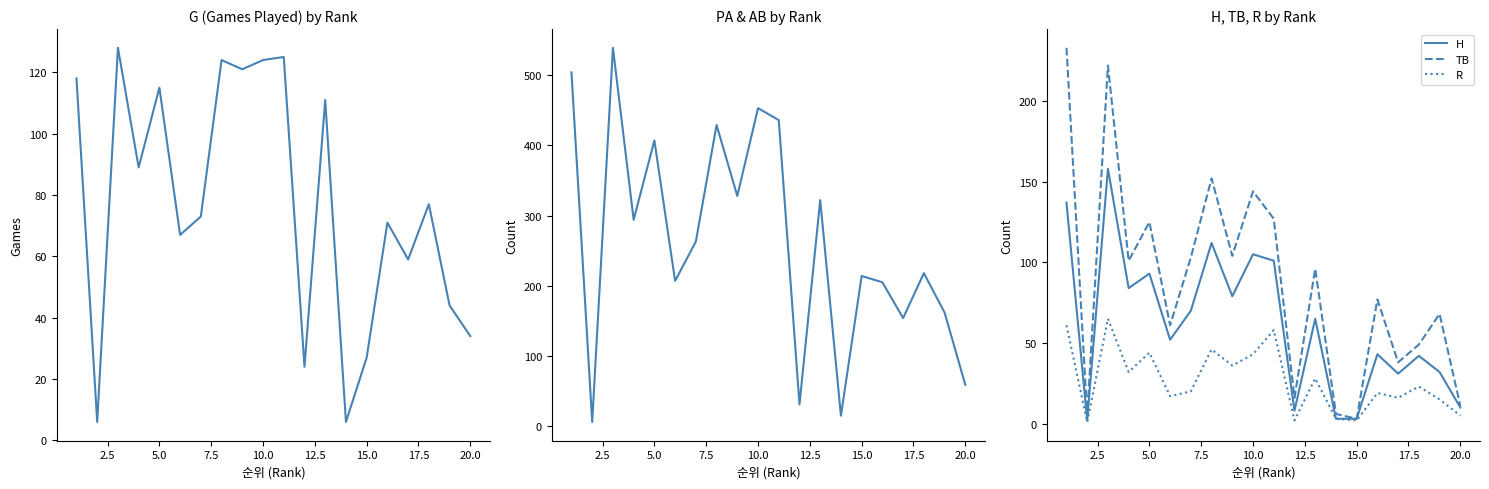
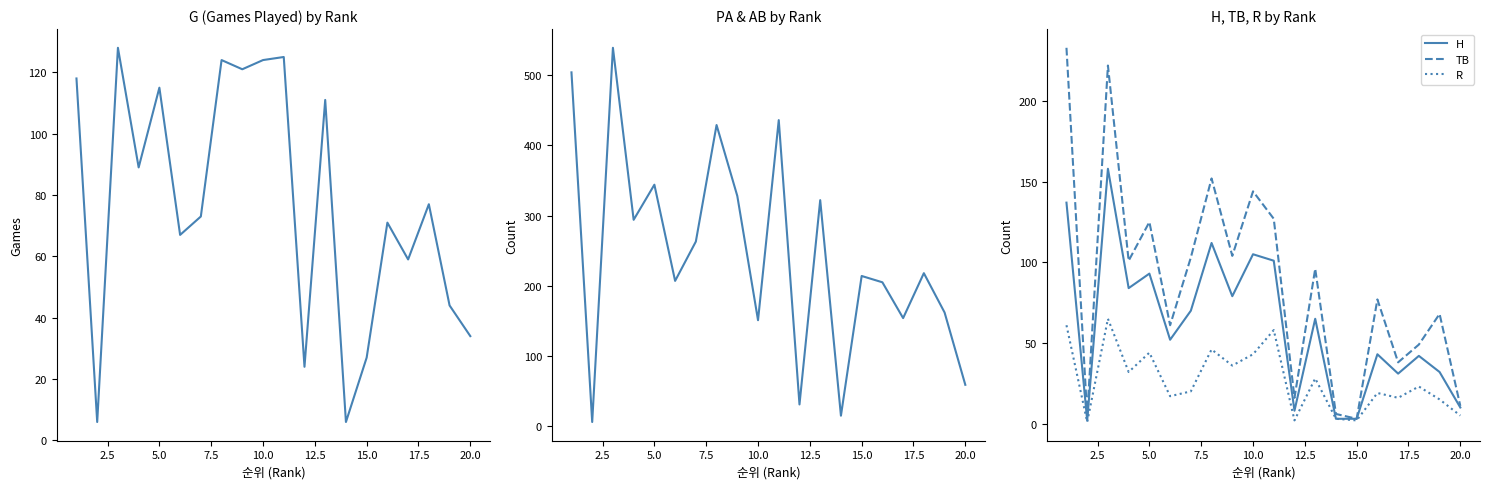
  {
    "G (Games Played) by Rank": {
      "5.0": 115,
      "10.0": 124,
      "15.0": 27,
      "20.0": 34
    },
    "PA & AB by Rank": {
-     "5.0": 410,
-     "10.0": 450,
+     "5.0": 340,
+     "10.0": 150,
      "15.0": 210,
      "20.0": 60
    }
  }
